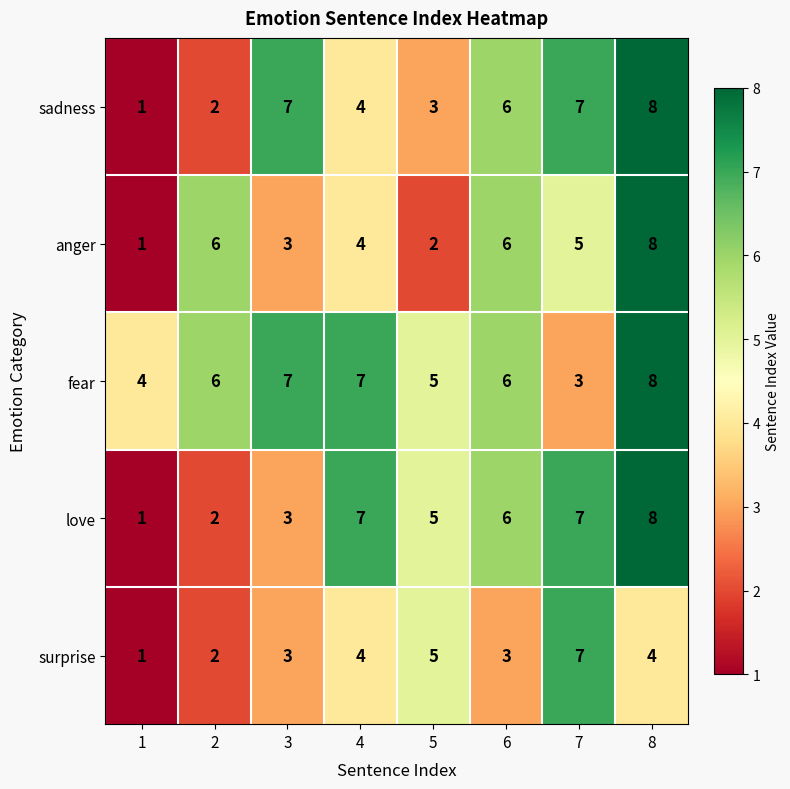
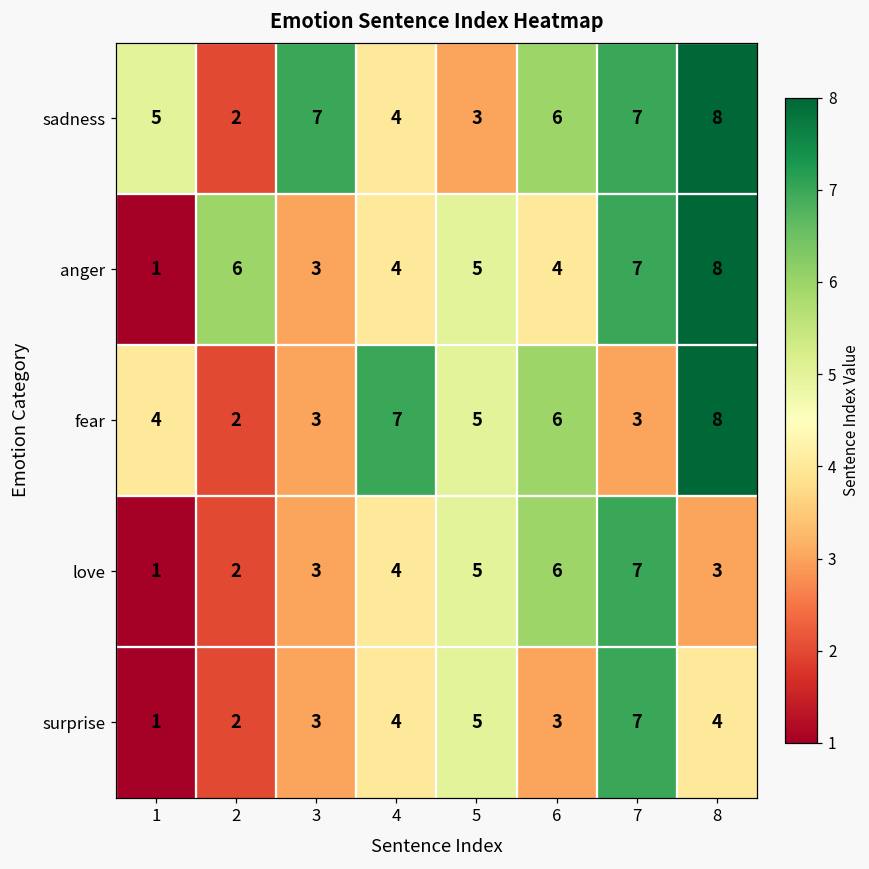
  {
    "sadness": {
-     "1": 1,
+     "1": 5,
      "2": 2,
      "3": 7,
      "4": 4,
      "5": 3,
      "6": 6,
      "7": 7,
      "8": 8
    },
    "anger": {
      "1": 1,
      "2": 6,
      "3": 3,
      "4": 4,
-     "5": 2,
-     "6": 6,
-     "7": 5,
+     "5": 5,
+     "6": 4,
+     "7": 7,
      "8": 8
    },
    "fear": {
      "1": 4,
-     "2": 6,
-     "3": 7,
+     "2": 2,
+     "3": 3,
      "4": 7,
      "5": 5,
      "6": 6,
      "7": 3,
      "8": 8
    },
    "love": {
      "1": 1,
      "2": 2,
      "3": 3,
-     "4": 7,
+     "4": 4,
      "5": 5,
      "6": 6,
      "7": 7,
-     "8": 8
+     "8": 3
    },
    "surprise": {
      "1": 1,
      "2": 2,
      "3": 3,
      "4": 4,
      "5": 5,
      "6": 3,
      "7": 7,
      "8": 4
    }
  }
